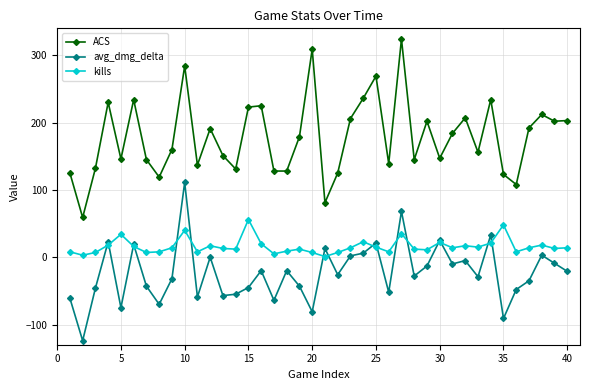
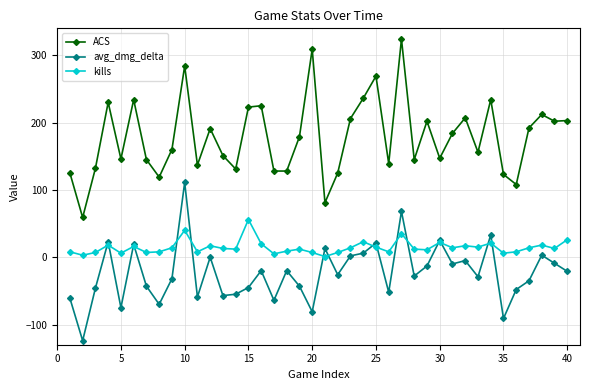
  {
    "ACS": {
      "5": 150,
      "10": 280,
      "15": 220,
      "20": 310,
      "25": 270,
      "30": 150,
      "35": 120,
      "40": 200
    },
    "avg_dmg_delta": {
      "5": -80,
      "10": 110,
      "15": -50,
      "20": -80,
      "25": 20,
      "35": -90,
      "40": -20
    },
    "kills": {
-     "5": 30,
+     "5": 10,
      "10": 40,
      "15": 60,
      "20": 10,
      "25": 20,
-     "35": 50,
-     "40": 10
+     "35": 10,
+     "40": 30
    }
  }
